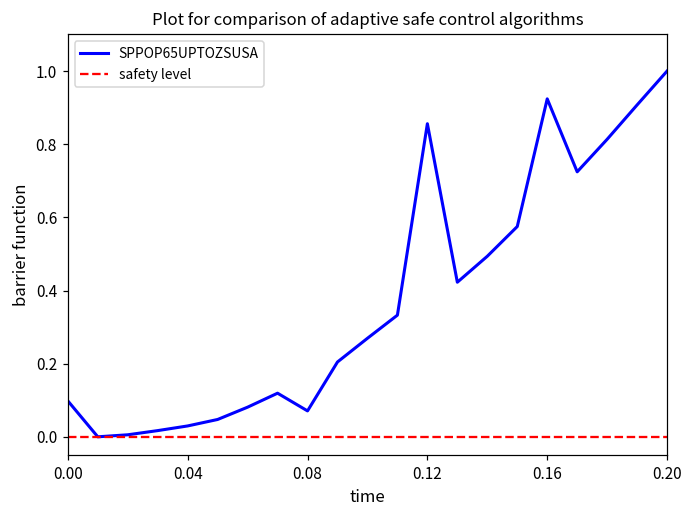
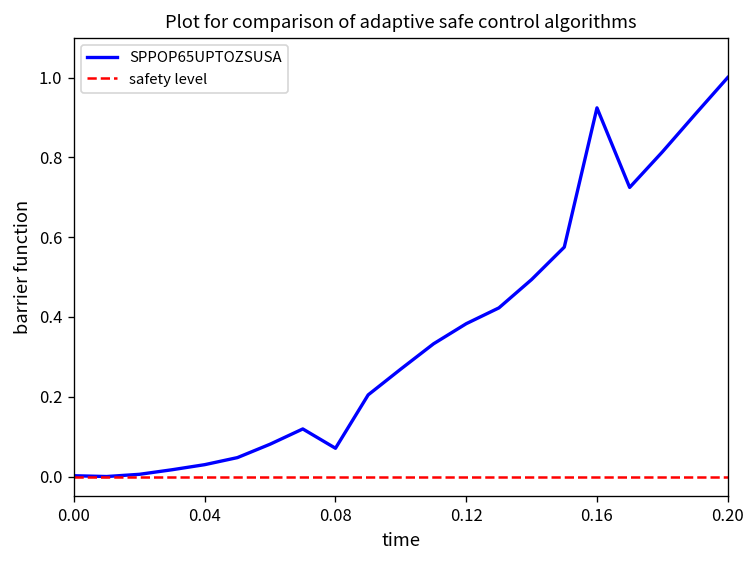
  {
-   "0.00": 0.10,
+   "0.00": 0.00,
    "0.04": 0.03,
    "0.08": 0.07,
-   "0.12": 0.86,
+   "0.12": 0.38,
    "0.16": 0.92,
    "0.20": 1.00
  }
